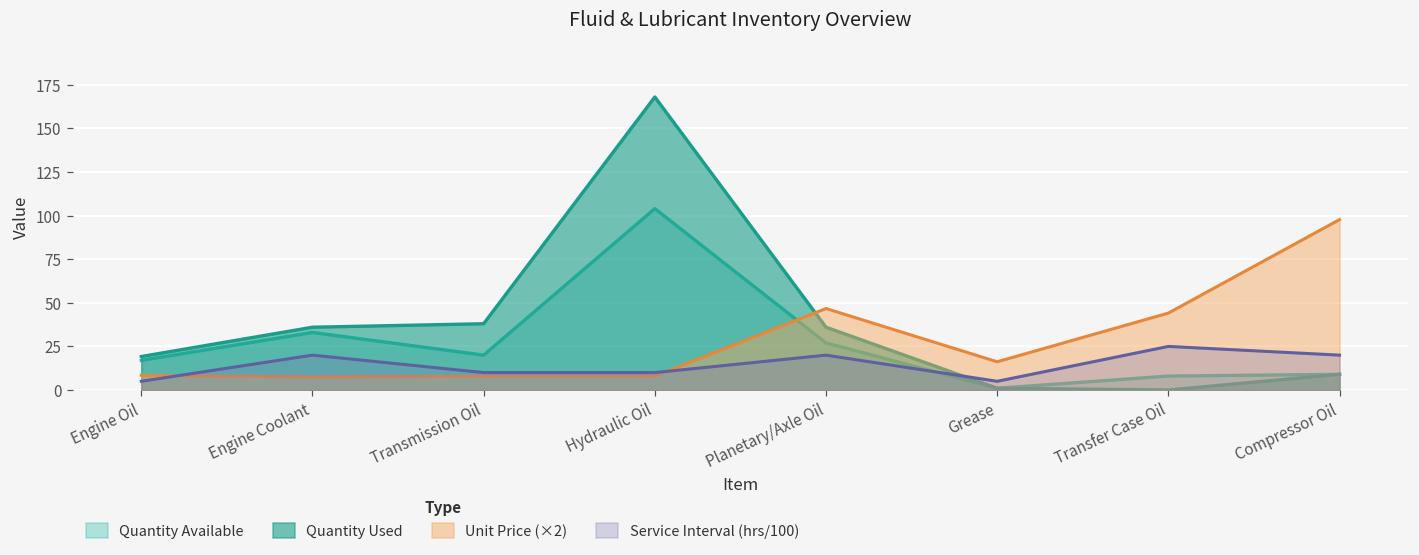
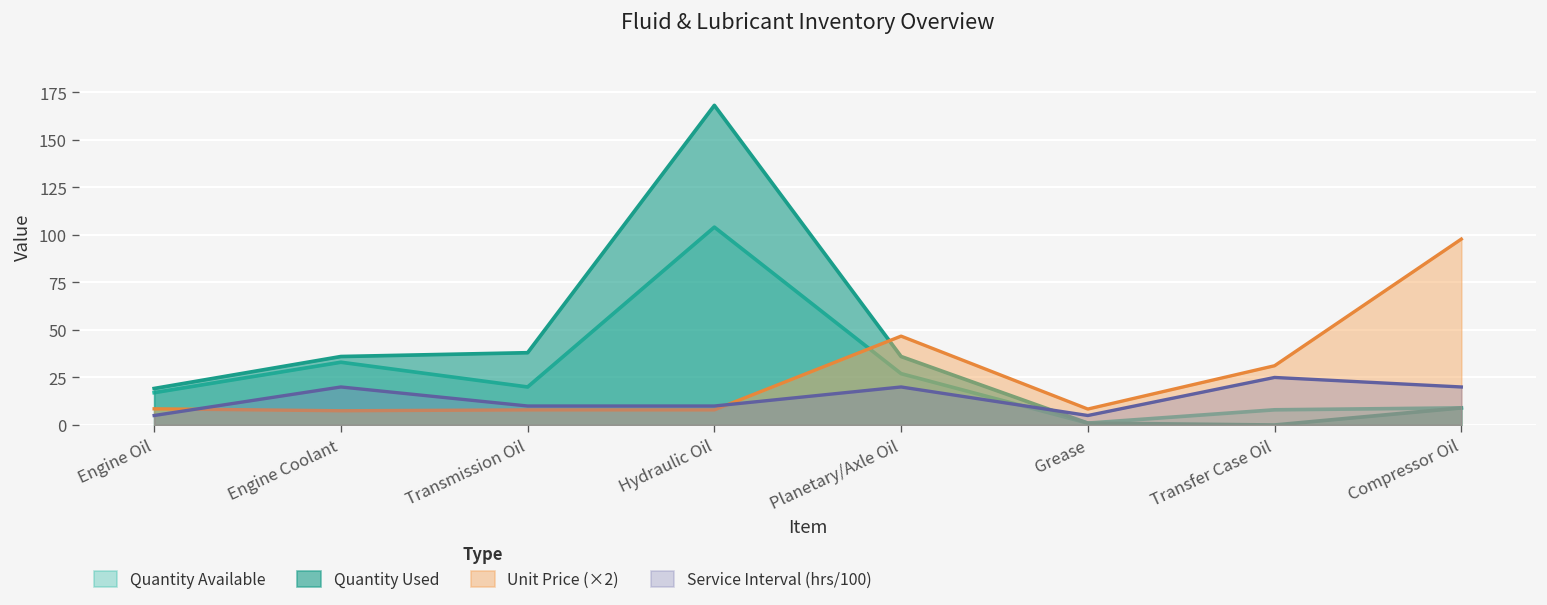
  {
    "Unit Price (×2)": {
      "Engine Oil": 9,
      "Engine Coolant": 8,
      "Transmission Oil": 8,
      "Hydraulic Oil": 8,
      "Planetary/Axle Oil": 47,
-     "Grease": 16,
-     "Transfer Case Oil": 44,
+     "Grease": 8,
+     "Transfer Case Oil": 31,
      "Compressor Oil": 98
    }
  }
